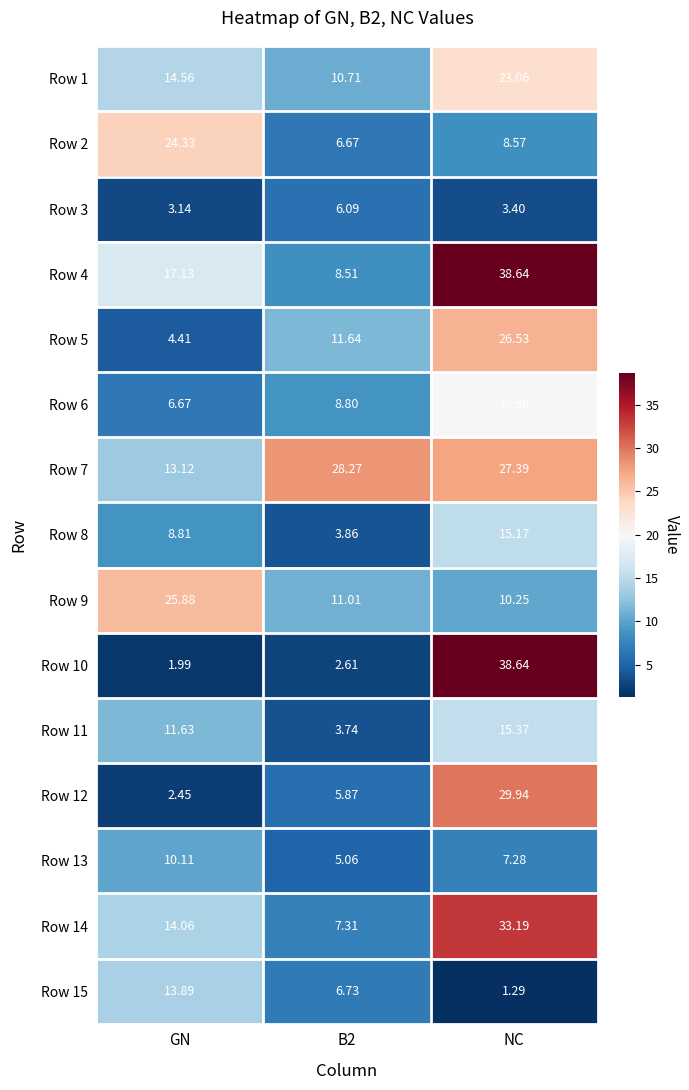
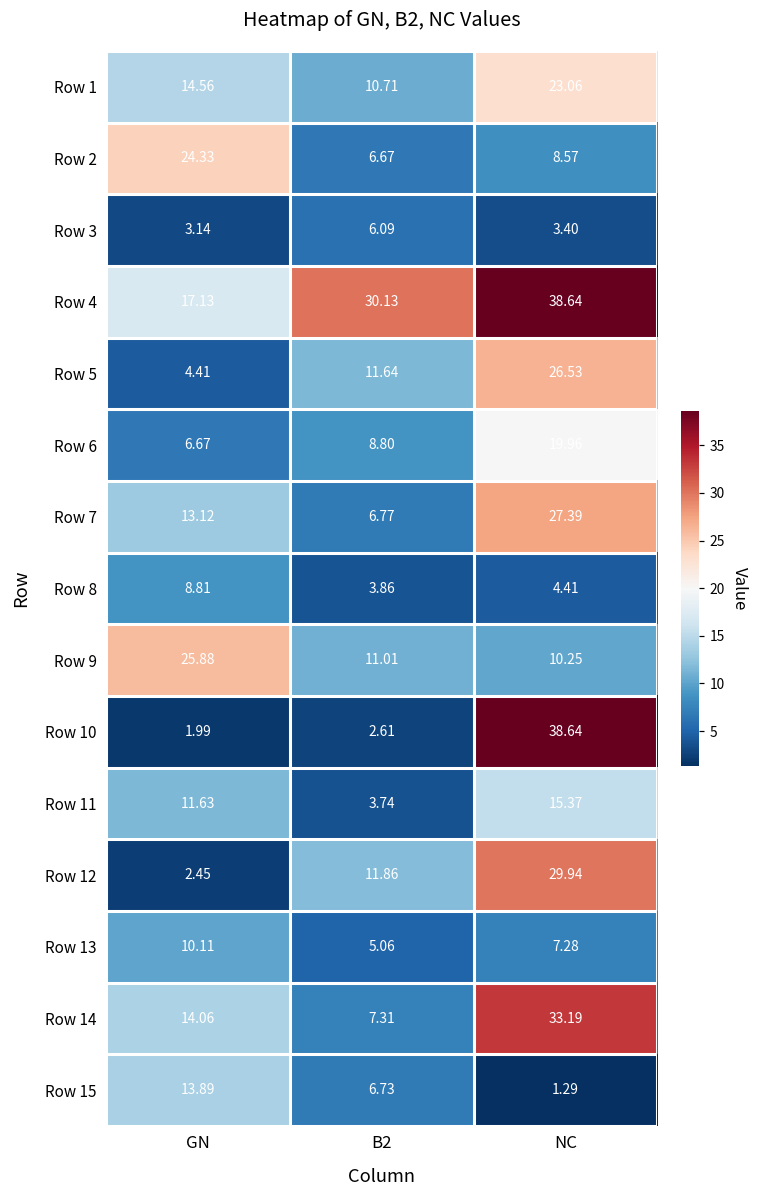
  {
    "Row 1": {
      "GN": 14.56,
      "B2": 10.71,
      "NC": 23.06
    },
    "Row 2": {
      "GN": 24.33,
      "B2": 6.67,
      "NC": 8.57
    },
    "Row 3": {
      "GN": 3.14,
      "B2": 6.09,
      "NC": 3.40
    },
    "Row 4": {
-     "B2": 8.51,
+     "B2": 30.13,
      "NC": 38.64
    },
    "Row 5": {
      "GN": 4.41,
      "B2": 11.64,
      "NC": 26.53
    },
    "Row 6": {
      "GN": 6.67,
      "B2": 8.80
    },
    "Row 7": {
      "GN": 13.12,
-     "B2": 28.27,
+     "B2": 6.77,
      "NC": 27.39
    },
    "Row 8": {
      "GN": 8.81,
      "B2": 3.86,
-     "NC": 15.17
+     "NC": 4.41
    },
    "Row 9": {
      "GN": 25.88,
      "B2": 11.01,
      "NC": 10.25
    },
    "Row 10": {
      "GN": 1.99,
      "B2": 2.61,
      "NC": 38.64
    },
    "Row 11": {
      "GN": 11.63,
      "B2": 3.74,
      "NC": 15.37
    },
    "Row 12": {
      "GN": 2.45,
-     "B2": 5.87,
+     "B2": 11.86,
      "NC": 29.94
    },
    "Row 13": {
      "GN": 10.11,
      "B2": 5.06,
      "NC": 7.28
    },
    "Row 14": {
      "GN": 14.06,
      "B2": 7.31,
      "NC": 33.19
    },
    "Row 15": {
      "GN": 13.89,
      "B2": 6.73,
      "NC": 1.29
    }
  }
